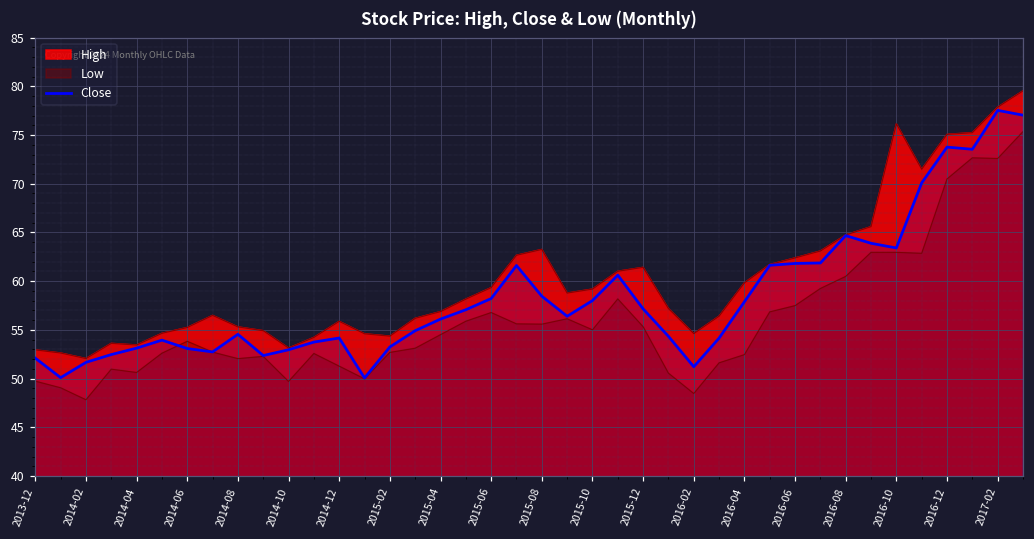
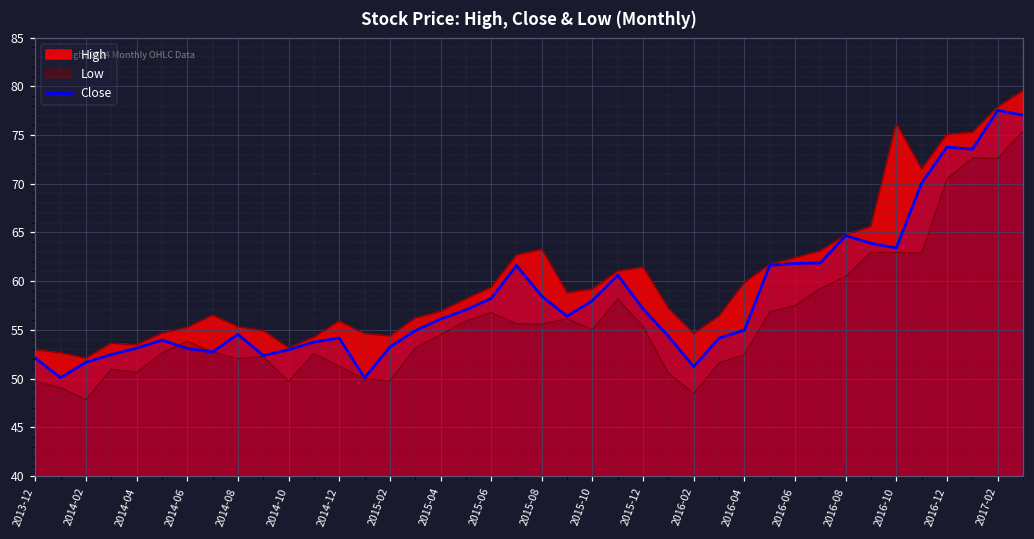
  {
    "High": {
      "2013-12": 53,
      "2014-02": 52,
      "2014-04": 53,
      "2014-06": 55,
      "2014-08": 55,
      "2014-12": 56,
      "2015-02": 54,
      "2015-04": 57,
      "2015-06": 59,
      "2015-08": 63,
      "2015-10": 59,
      "2015-12": 61,
      "2016-02": 55,
      "2016-04": 60,
      "2016-06": 62,
      "2016-10": 76,
      "2016-12": 75,
      "2017-02": 78
    },
    "Low": {
      "2013-12": 50,
      "2014-02": 48,
      "2014-04": 51,
      "2014-06": 54,
      "2014-08": 52,
      "2014-10": 50,
      "2014-12": 51,
-     "2015-02": 53,
+     "2015-02": 50,
      "2015-04": 55,
      "2015-06": 57,
      "2015-08": 56,
      "2015-10": 55,
      "2015-12": 55,
      "2016-02": 48,
      "2016-04": 52,
      "2016-06": 57,
      "2016-08": 60,
      "2016-10": 63,
      "2016-12": 70,
      "2017-02": 73
    },
    "Close": {
      "2013-12": 52,
      "2014-02": 52,
      "2014-04": 53,
      "2014-06": 53,
      "2014-08": 55,
      "2014-12": 54,
      "2015-02": 53,
      "2015-04": 56,
      "2015-06": 58,
      "2015-08": 58,
      "2015-10": 58,
      "2015-12": 57,
      "2016-02": 51,
-     "2016-04": 58,
+     "2016-04": 55,
      "2016-06": 62,
      "2016-10": 63,
      "2016-12": 74,
      "2017-02": 78
    }
  }
